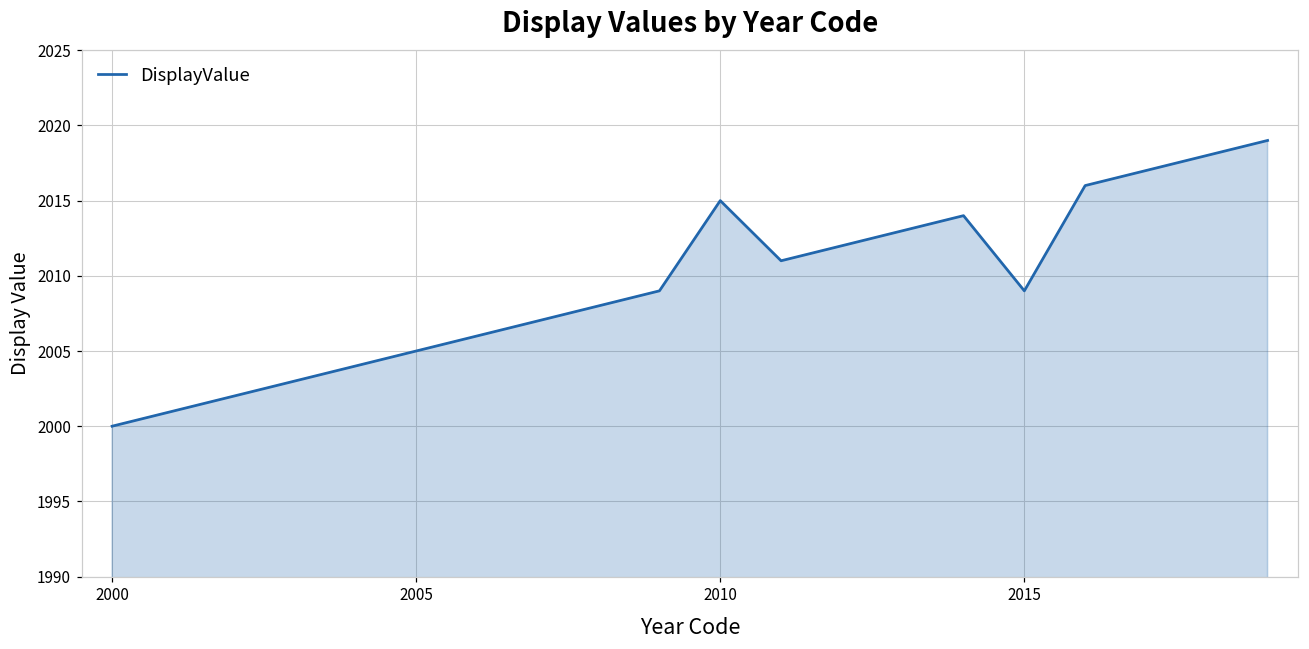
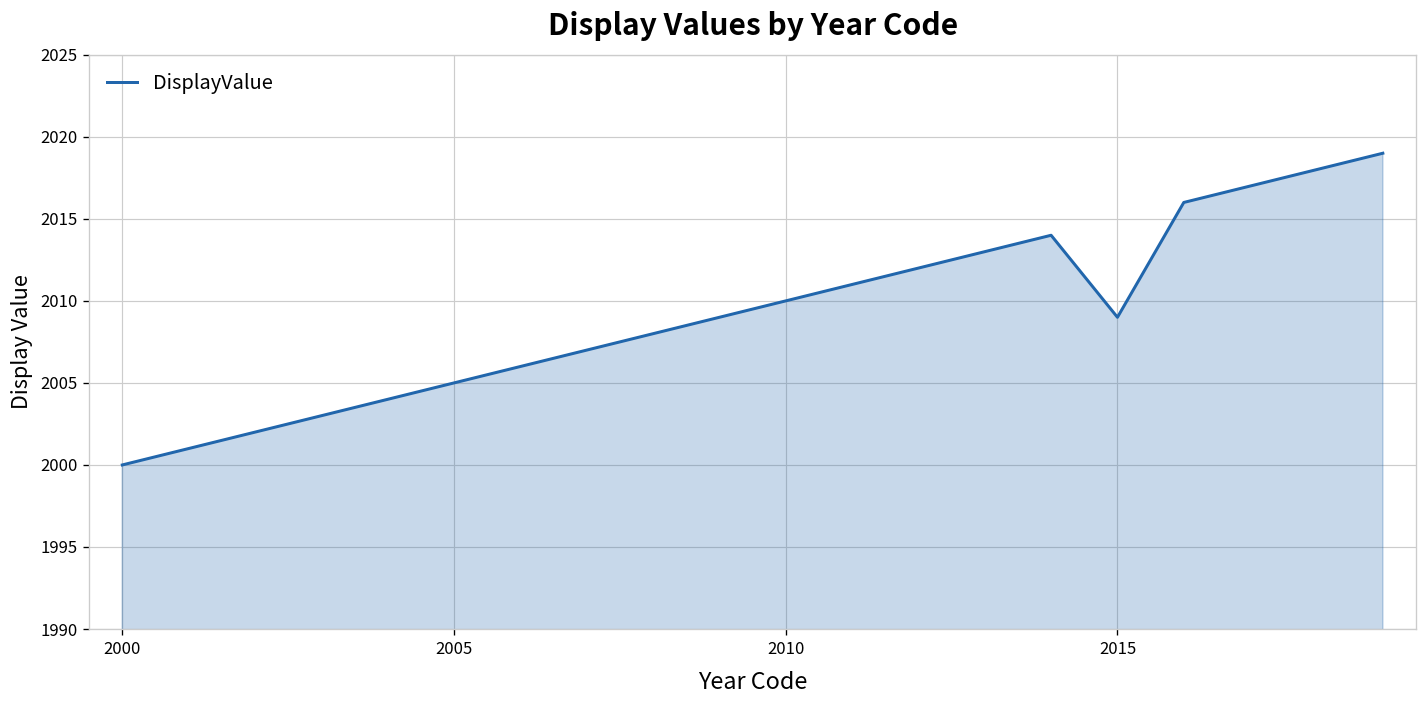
  {
    "2000": 2000,
    "2005": 2005,
-   "2010": 2015,
+   "2010": 2010,
    "2015": 2009
  }
